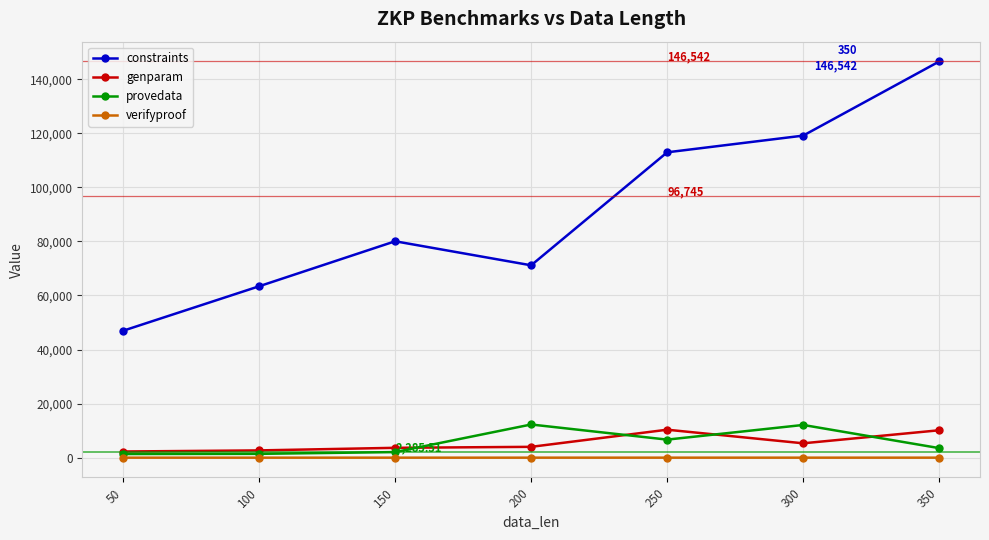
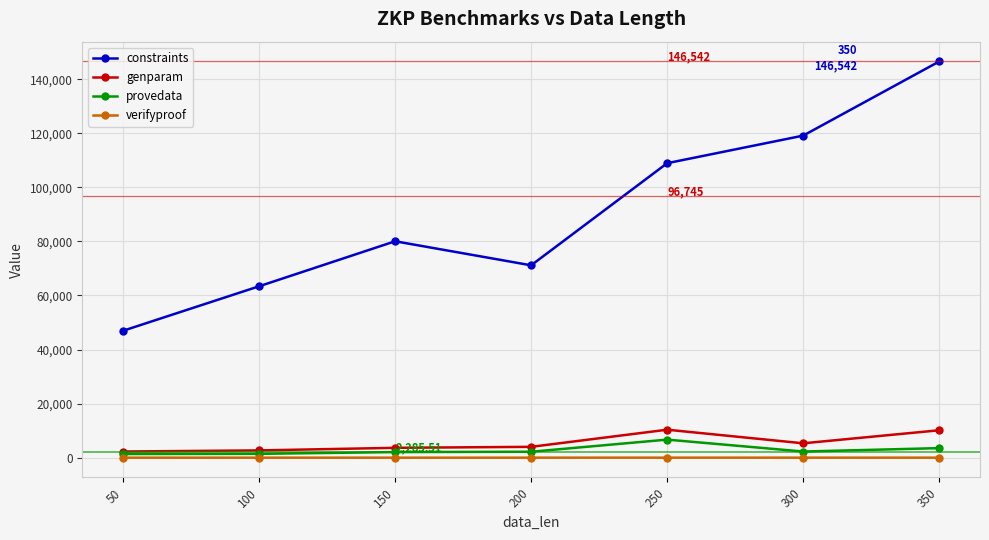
  {
    "constraints": {
      "50": "47,000",
      "100": "63,000",
      "150": "80,000",
      "200": "71,000",
-     "250": "113,000",
+     "250": "109,000",
      "300": "119,000",
      "350": "147,000"
    },
    "genparam": {
      "100": "3,000",
      "200": "4,000",
      "250": "10,000",
      "300": "5,000",
      "350": "10,000"
    },
    "provedata": {
      "100": "1,000",
-     "200": "12,000",
+     "200": "2,000",
      "250": "7,000",
-     "300": "12,000",
+     "300": "2,000",
      "350": "4,000"
    },
    "verifyproof": {
      "50": "0",
      "100": "0",
      "150": "0",
      "200": "0",
      "250": "0",
      "300": "0",
      "350": "0"
    }
  }
